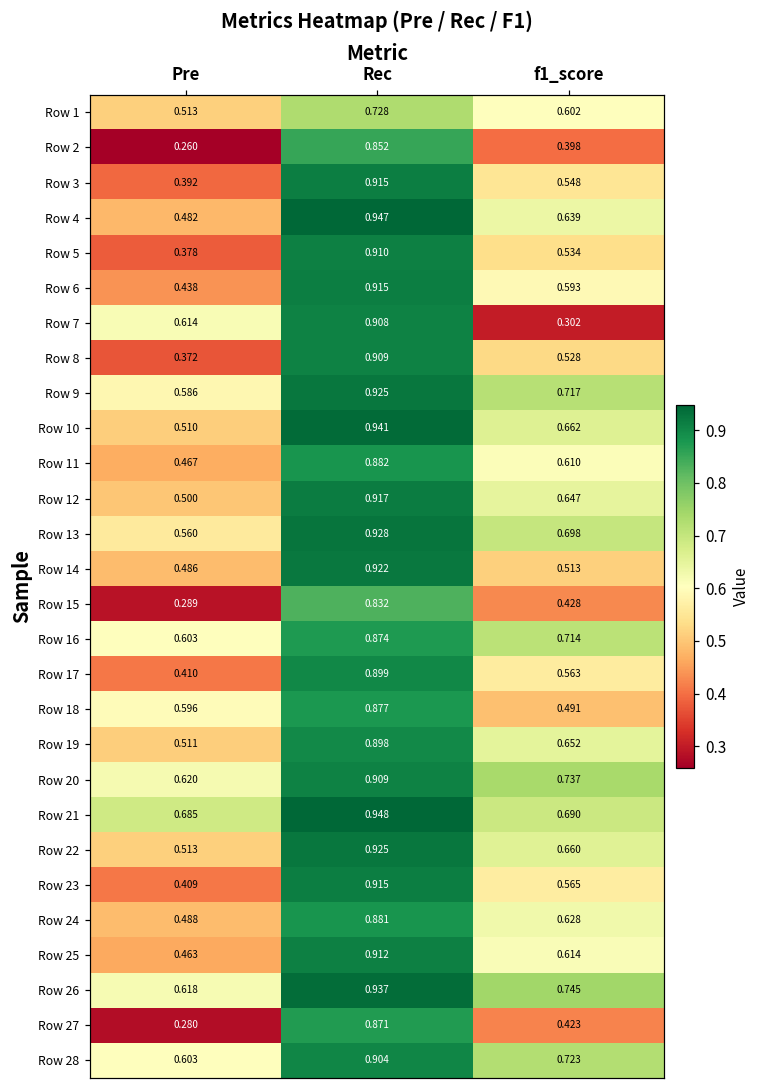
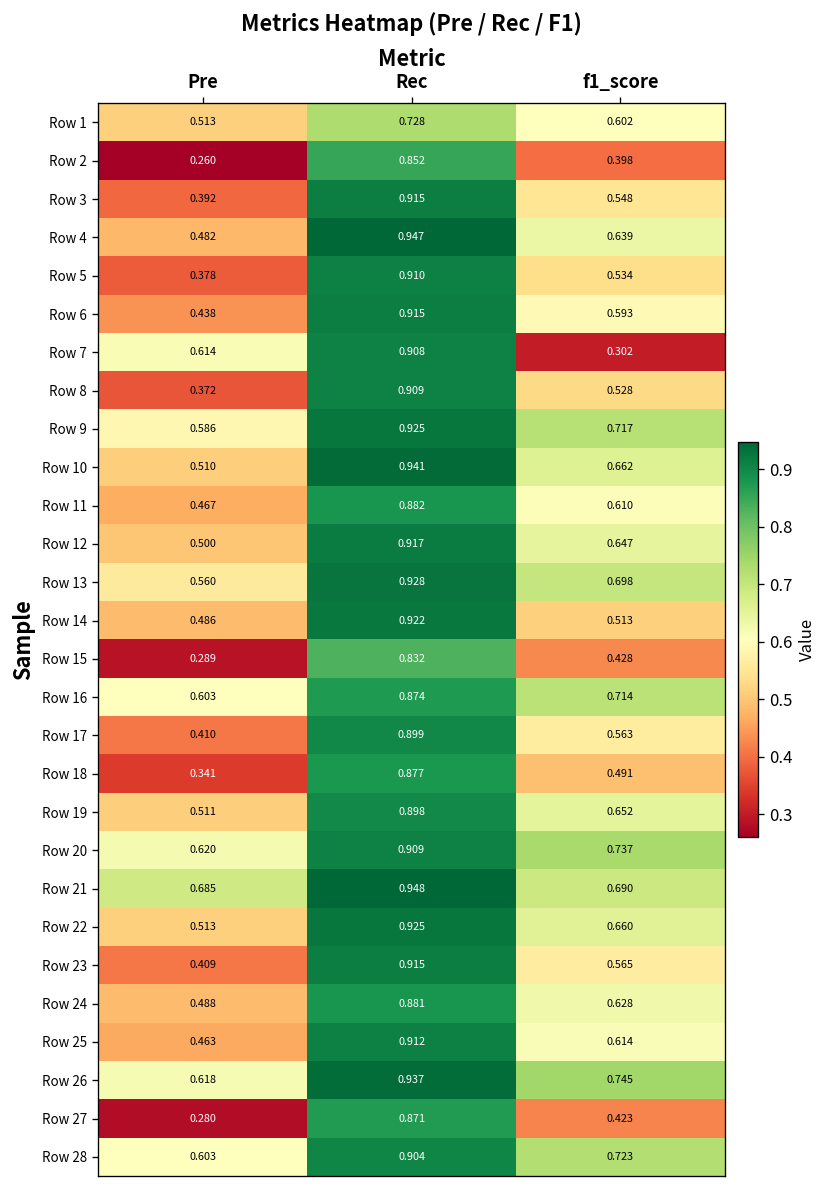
  {
    "Row 1": {
      "Pre": 0.513,
      "Rec": 0.728,
      "f1_score": 0.602
    },
    "Row 2": {
      "Pre": 0.260,
      "Rec": 0.852,
      "f1_score": 0.398
    },
    "Row 3": {
      "Pre": 0.392,
      "Rec": 0.915,
      "f1_score": 0.548
    },
    "Row 4": {
      "Pre": 0.482,
      "Rec": 0.947,
      "f1_score": 0.639
    },
    "Row 5": {
      "Pre": 0.378,
      "Rec": 0.910,
      "f1_score": 0.534
    },
    "Row 6": {
      "Pre": 0.438,
      "Rec": 0.915,
      "f1_score": 0.593
    },
    "Row 7": {
      "Pre": 0.614,
      "Rec": 0.908,
      "f1_score": 0.302
    },
    "Row 8": {
      "Pre": 0.372,
      "Rec": 0.909,
      "f1_score": 0.528
    },
    "Row 9": {
      "Pre": 0.586,
      "Rec": 0.925,
      "f1_score": 0.717
    },
    "Row 10": {
      "Pre": 0.510,
      "Rec": 0.941,
      "f1_score": 0.662
    },
    "Row 11": {
      "Pre": 0.467,
      "Rec": 0.882,
      "f1_score": 0.610
    },
    "Row 12": {
      "Pre": 0.500,
      "Rec": 0.917,
      "f1_score": 0.647
    },
    "Row 13": {
      "Pre": 0.560,
      "Rec": 0.928,
      "f1_score": 0.698
    },
    "Row 14": {
      "Pre": 0.486,
      "Rec": 0.922,
      "f1_score": 0.513
    },
    "Row 15": {
      "Pre": 0.289,
      "Rec": 0.832,
      "f1_score": 0.428
    },
    "Row 16": {
      "Pre": 0.603,
      "Rec": 0.874,
      "f1_score": 0.714
    },
    "Row 17": {
      "Pre": 0.410,
      "Rec": 0.899,
      "f1_score": 0.563
    },
    "Row 18": {
-     "Pre": 0.596,
+     "Pre": 0.341,
      "Rec": 0.877,
      "f1_score": 0.491
    },
    "Row 19": {
      "Pre": 0.511,
      "Rec": 0.898,
      "f1_score": 0.652
    },
    "Row 20": {
      "Pre": 0.620,
      "Rec": 0.909,
      "f1_score": 0.737
    },
    "Row 21": {
      "Pre": 0.685,
      "Rec": 0.948,
      "f1_score": 0.690
    },
    "Row 22": {
      "Pre": 0.513,
      "Rec": 0.925,
      "f1_score": 0.660
    },
    "Row 23": {
      "Pre": 0.409,
      "Rec": 0.915,
      "f1_score": 0.565
    },
    "Row 24": {
      "Pre": 0.488,
      "Rec": 0.881,
      "f1_score": 0.628
    },
    "Row 25": {
      "Pre": 0.463,
      "Rec": 0.912,
      "f1_score": 0.614
    },
    "Row 26": {
      "Pre": 0.618,
      "Rec": 0.937,
      "f1_score": 0.745
    },
    "Row 27": {
      "Pre": 0.280,
      "Rec": 0.871,
      "f1_score": 0.423
    },
    "Row 28": {
      "Pre": 0.603,
      "Rec": 0.904,
      "f1_score": 0.723
    }
  }
